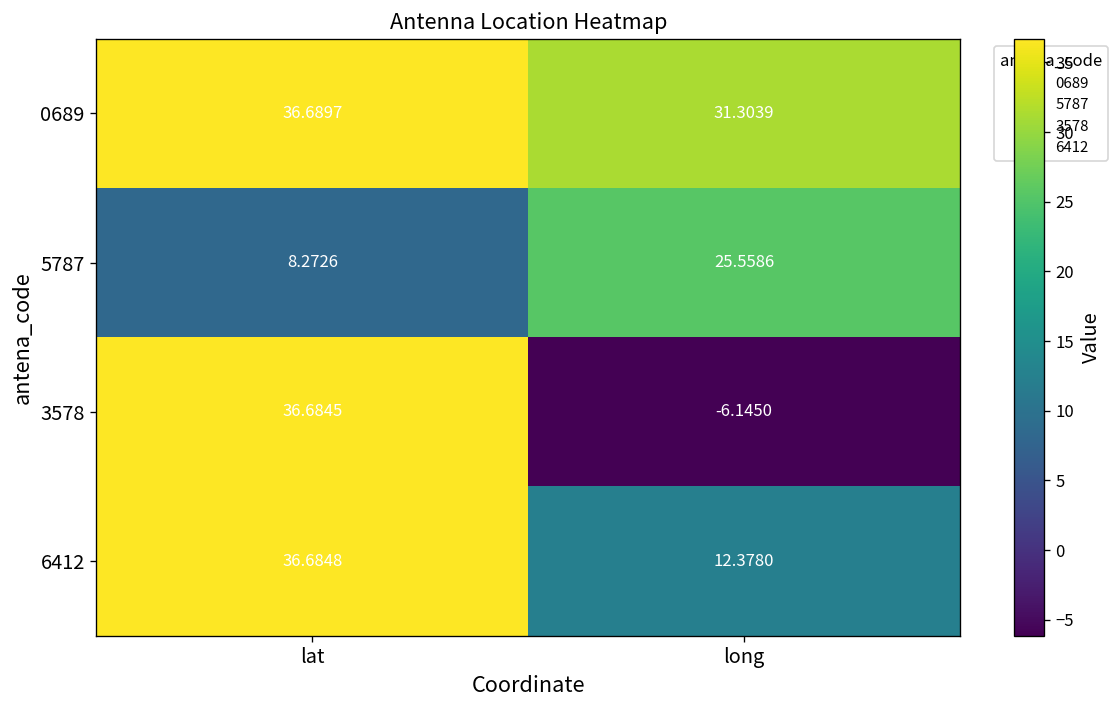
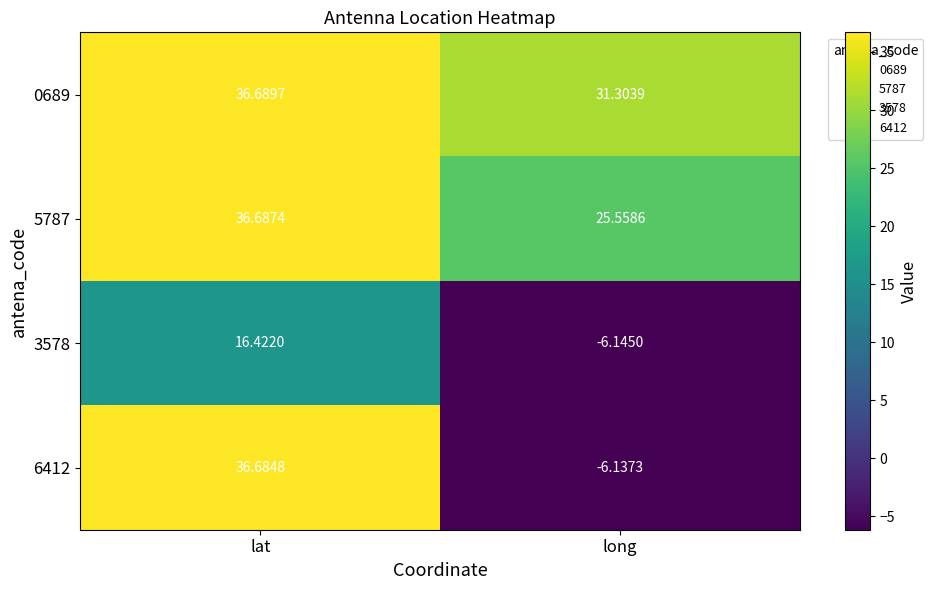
  {
    "0689": {
      "lat": 36.6897,
      "long": 31.3039
    },
    "5787": {
-     "lat": 8.2726,
+     "lat": 36.6874,
      "long": 25.5586
    },
    "3578": {
-     "lat": 36.6845,
+     "lat": 16.4220,
      "long": -6.1450
    },
    "6412": {
      "lat": 36.6848,
-     "long": 12.3780
+     "long": -6.1373
    }
  }
